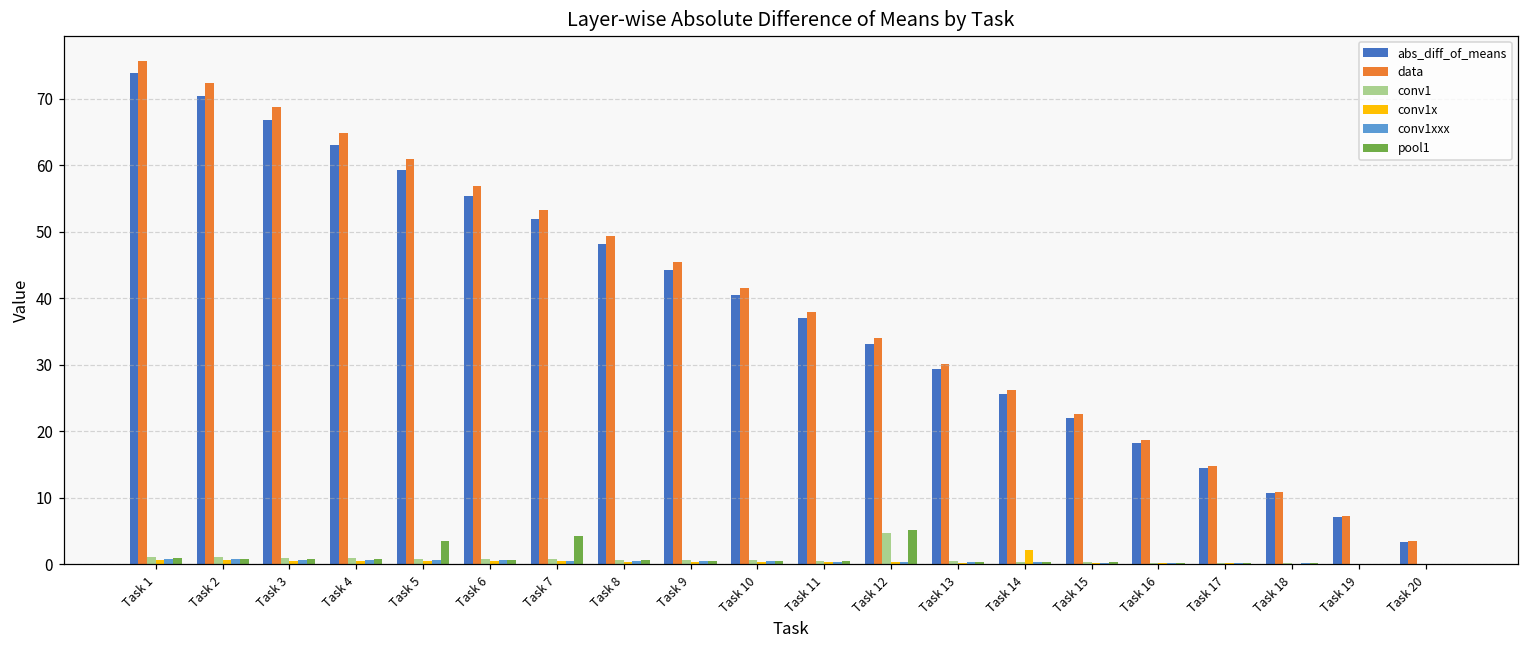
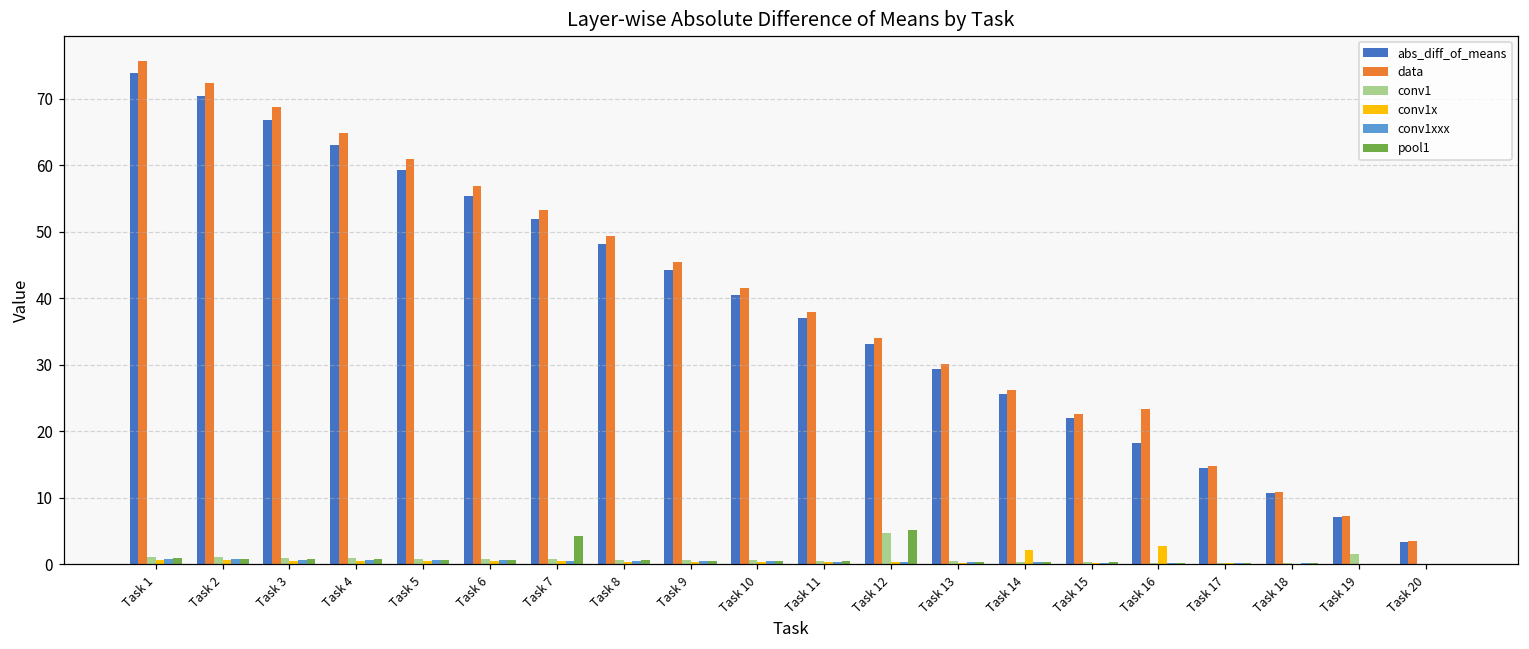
  {
    "data": {
      "Task 1": 76,
      "Task 2": 72,
      "Task 3": 69,
      "Task 4": 65,
      "Task 5": 61,
      "Task 6": 57,
      "Task 7": 53,
      "Task 8": 49,
      "Task 9": 45,
      "Task 10": 42,
      "Task 11": 38,
      "Task 12": 34,
      "Task 13": 30,
      "Task 14": 26,
      "Task 15": 23,
-     "Task 16": 19,
+     "Task 16": 23,
      "Task 17": 15,
      "Task 18": 11,
      "Task 19": 7,
      "Task 20": 4
    },
    "conv1": {
      "Task 1": 1,
      "Task 2": 1,
      "Task 3": 1,
      "Task 4": 1,
      "Task 5": 1,
      "Task 6": 1,
      "Task 7": 1,
      "Task 8": 1,
      "Task 9": 1,
      "Task 10": 1,
      "Task 11": 1,
      "Task 12": 5,
      "Task 13": 0,
-     "Task 19": 0
+     "Task 19": 2
    },
    "conv1x": {
      "Task 1": 1,
      "Task 2": 1,
      "Task 3": 1,
      "Task 4": 1,
      "Task 5": 0,
      "Task 6": 0,
      "Task 7": 0,
      "Task 14": 2,
-     "Task 16": 0
+     "Task 16": 3
    },
    "pool1": {
      "Task 1": 1,
      "Task 2": 1,
      "Task 3": 1,
      "Task 4": 1,
-     "Task 5": 3,
+     "Task 5": 1,
      "Task 6": 1,
      "Task 7": 4,
      "Task 8": 1,
      "Task 9": 1,
      "Task 10": 0,
      "Task 11": 0,
      "Task 12": 5
    }
  }
